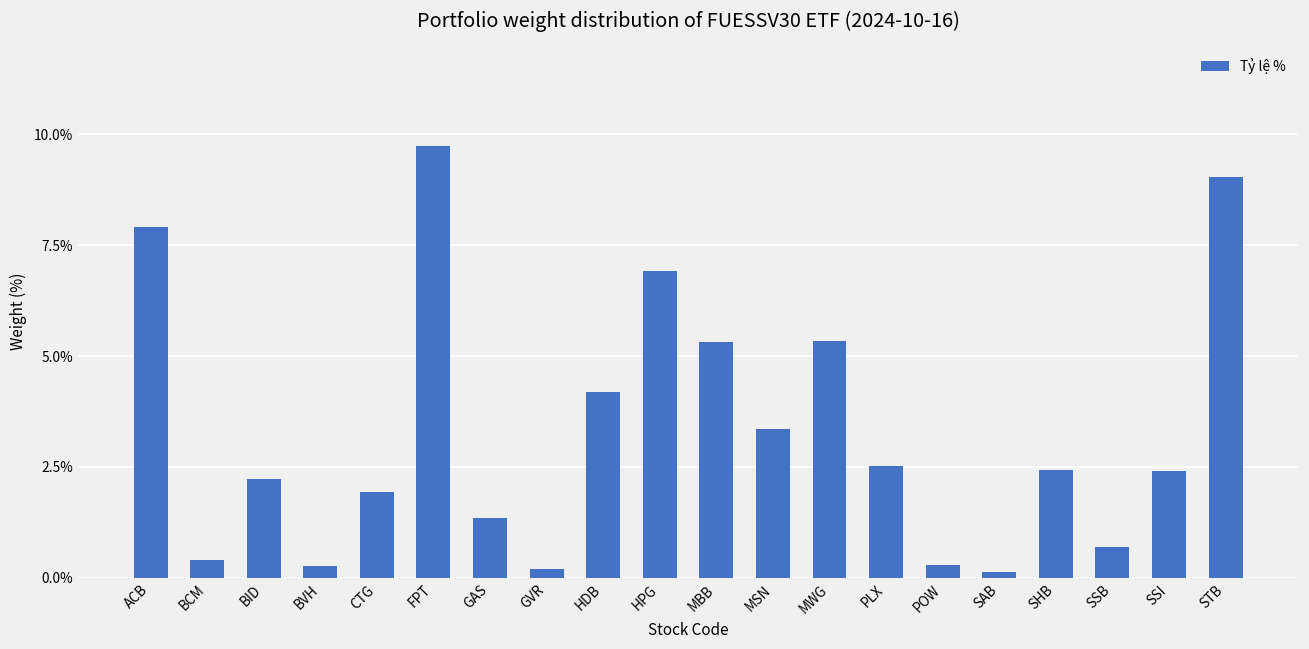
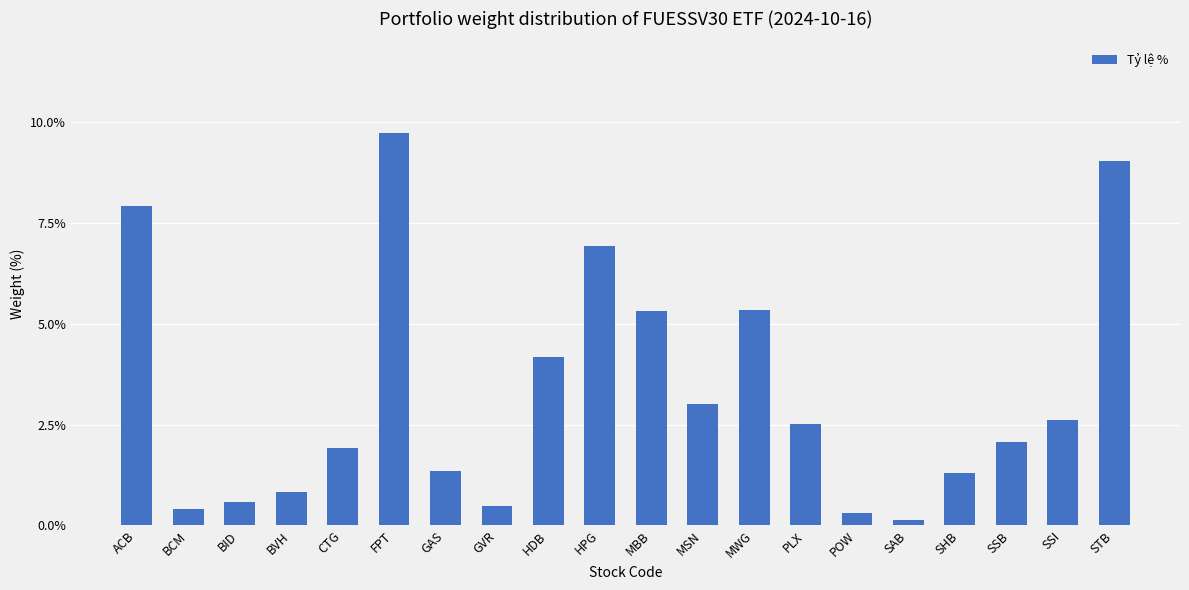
  {
    "ACB": "7.9%",
    "BCM": "0.4%",
-   "BID": "2.2%",
-   "BVH": "0.3%",
+   "BID": "0.6%",
+   "BVH": "0.8%",
    "CTG": "1.9%",
    "FPT": "9.7%",
    "GAS": "1.4%",
-   "GVR": "0.2%",
+   "GVR": "0.5%",
    "HDB": "4.2%",
    "HPG": "6.9%",
    "MBB": "5.3%",
-   "MSN": "3.4%",
+   "MSN": "3.0%",
    "MWG": "5.3%",
    "PLX": "2.5%",
    "POW": "0.3%",
    "SAB": "0.1%",
-   "SHB": "2.4%",
-   "SSB": "0.7%",
-   "SSI": "2.4%",
+   "SHB": "1.3%",
+   "SSB": "2.1%",
+   "SSI": "2.6%",
    "STB": "9.0%"
  }
